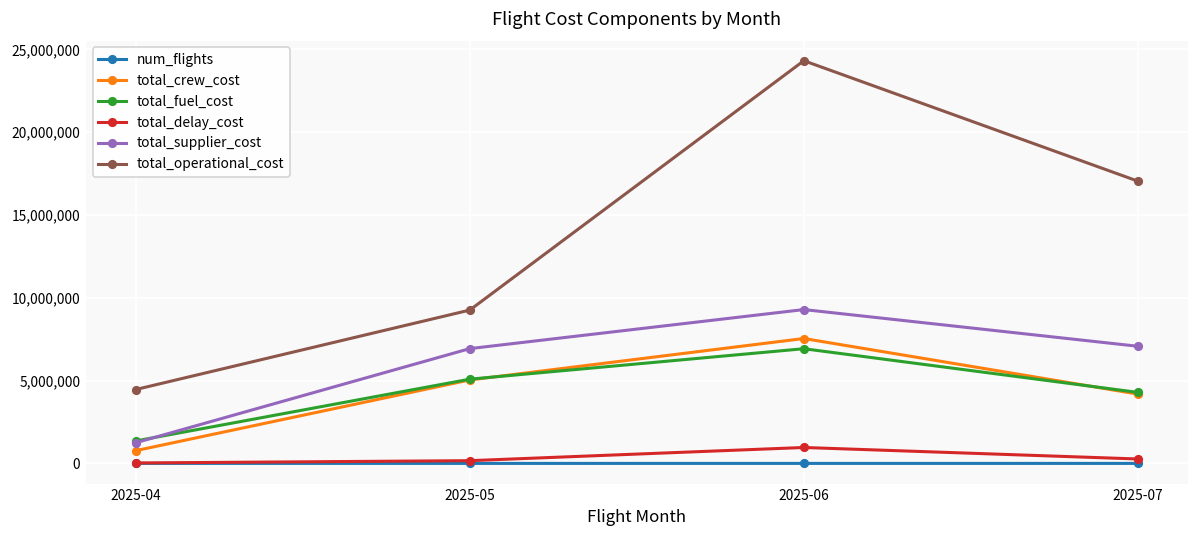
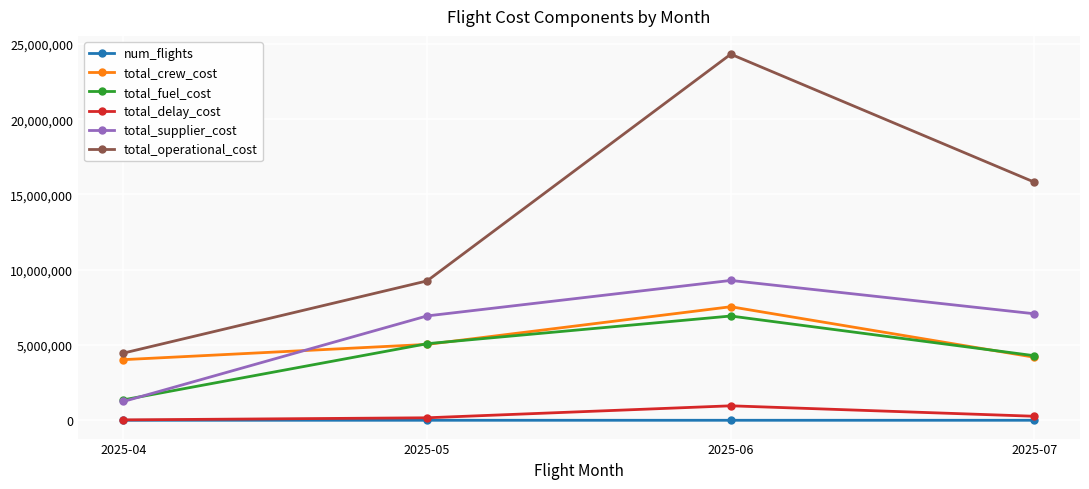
  {
    "num_flights": {
      "2025-06": "0",
      "2025-07": "0"
    },
    "total_crew_cost": {
-     "2025-04": "800,000",
+     "2025-04": "4,000,000",
      "2025-06": "7,500,000"
    },
    "total_fuel_cost": {
      "2025-06": "6,900,000"
    },
    "total_delay_cost": {
      "2025-06": "1,000,000",
      "2025-07": "300,000"
    },
    "total_supplier_cost": {
      "2025-05": "6,900,000",
      "2025-06": "9,300,000",
      "2025-07": "7,100,000"
    },
    "total_operational_cost": {
      "2025-04": "4,500,000",
      "2025-05": "9,300,000",
      "2025-06": "24,300,000",
-     "2025-07": "17,000,000"
+     "2025-07": "15,800,000"
    }
  }
